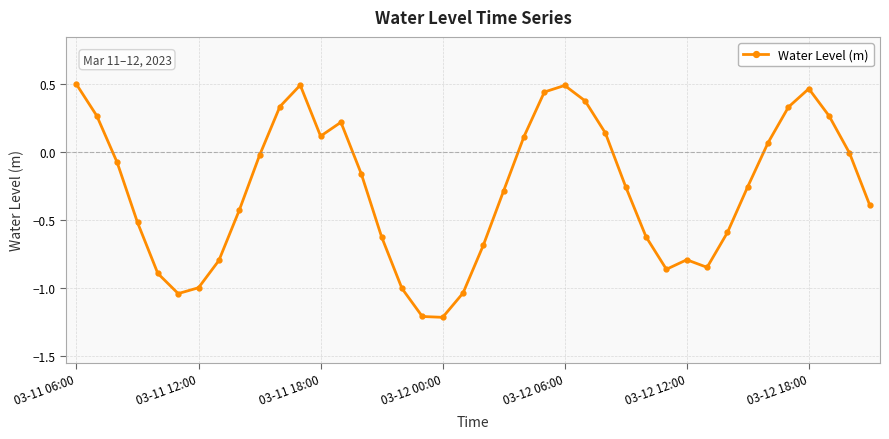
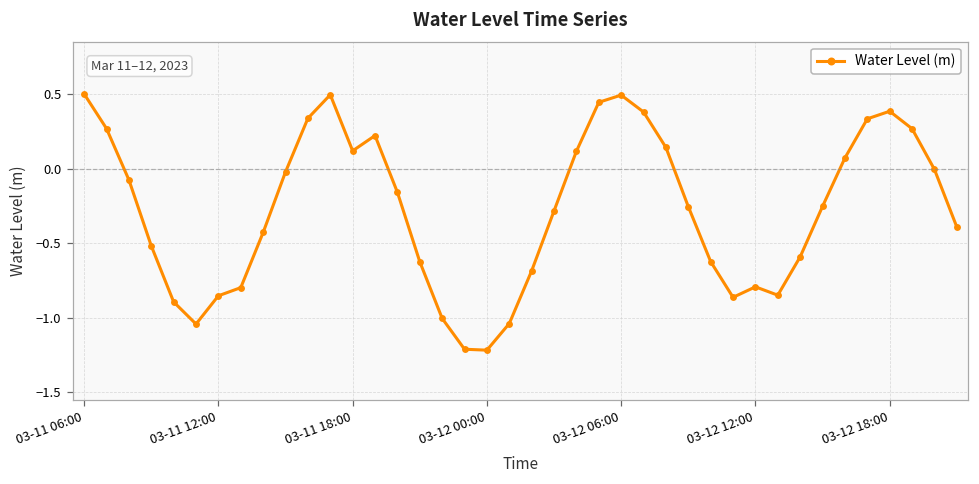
  {
-   "03-11 12:00": -1.00,
+   "03-11 12:00": -0.85,
    "03-11 18:00": 0.12,
    "03-12 00:00": -1.22,
    "03-12 06:00": 0.49,
    "03-12 12:00": -0.79,
-   "03-12 18:00": 0.47
+   "03-12 18:00": 0.38
  }
